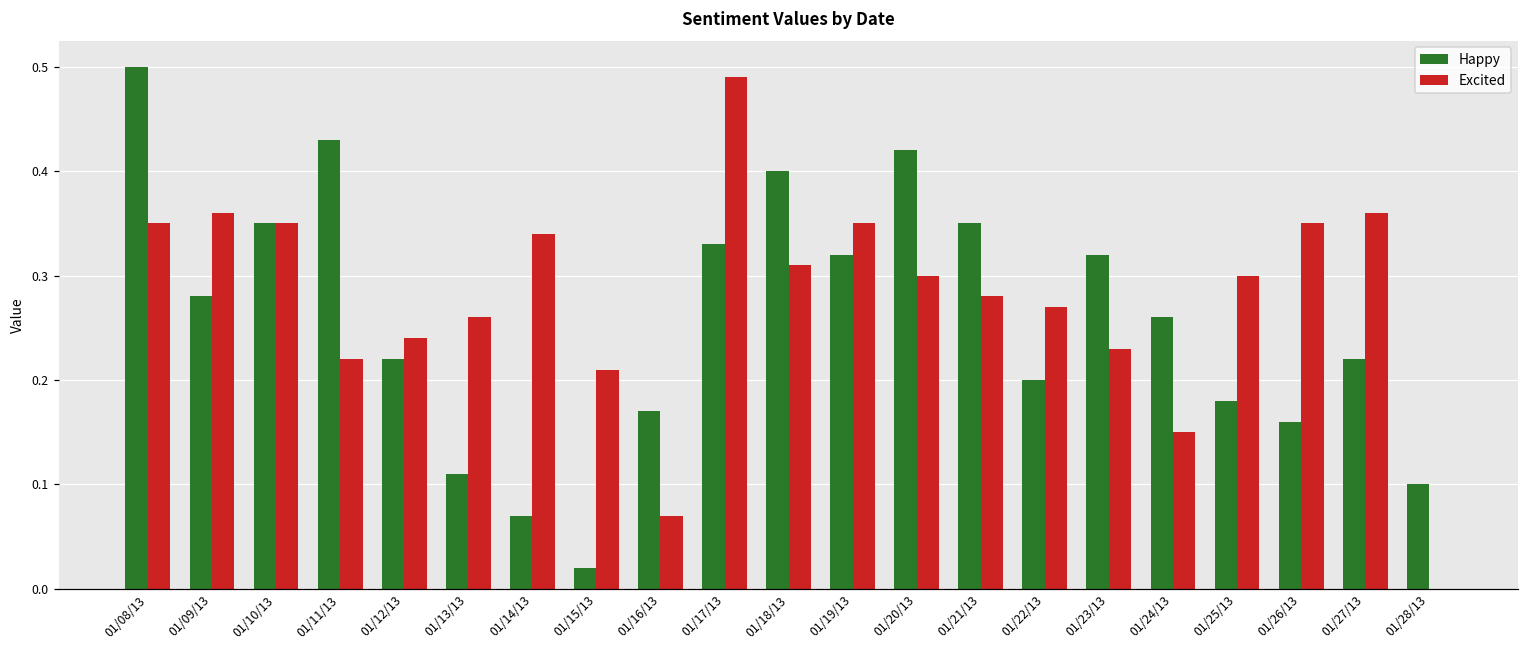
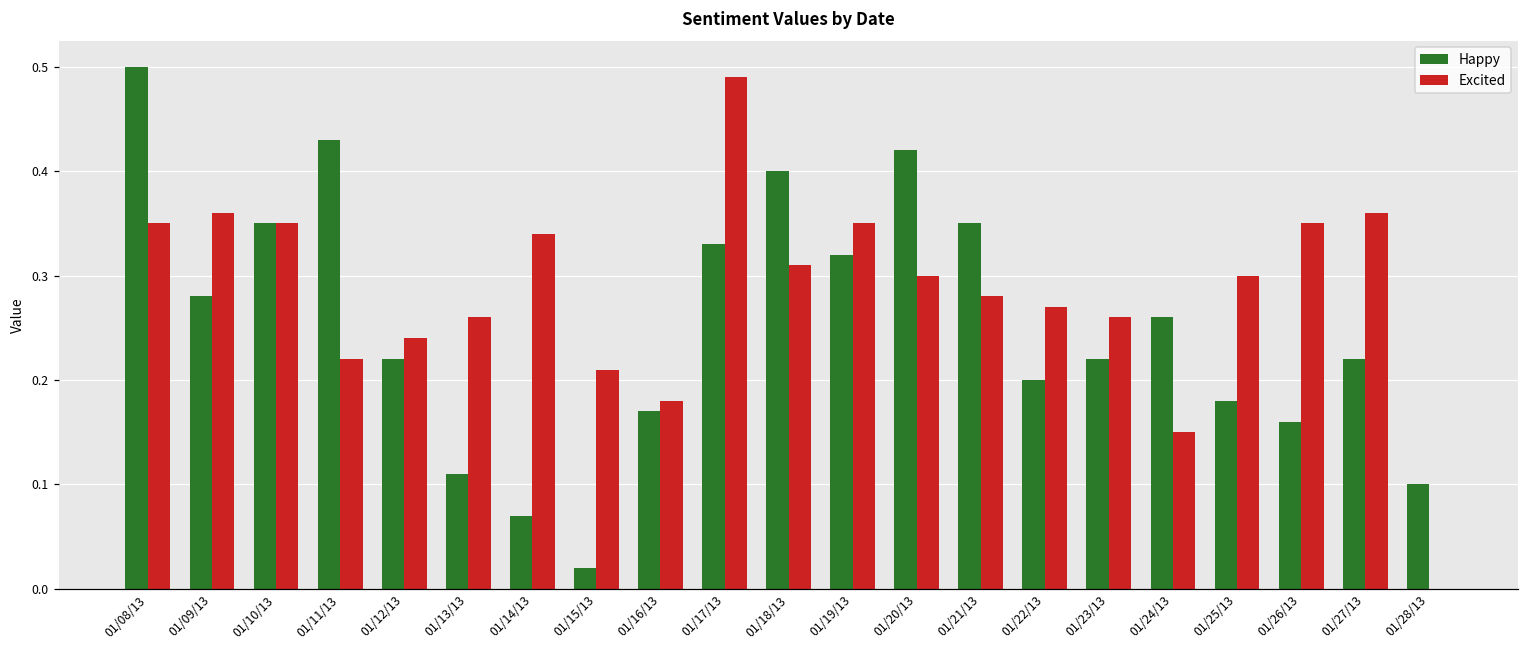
  {
    "Happy": {
      "01/08/13": 0.50,
      "01/09/13": 0.28,
      "01/10/13": 0.35,
      "01/11/13": 0.43,
      "01/12/13": 0.22,
      "01/13/13": 0.11,
      "01/14/13": 0.07,
      "01/15/13": 0.02,
      "01/16/13": 0.17,
      "01/17/13": 0.33,
      "01/18/13": 0.40,
      "01/19/13": 0.32,
      "01/20/13": 0.42,
      "01/21/13": 0.35,
      "01/22/13": 0.20,
-     "01/23/13": 0.32,
+     "01/23/13": 0.22,
      "01/24/13": 0.26,
      "01/25/13": 0.18,
      "01/26/13": 0.16,
      "01/27/13": 0.22,
      "01/28/13": 0.10
    },
    "Excited": {
      "01/08/13": 0.35,
      "01/09/13": 0.36,
      "01/10/13": 0.35,
      "01/11/13": 0.22,
      "01/12/13": 0.24,
      "01/13/13": 0.26,
      "01/14/13": 0.34,
      "01/15/13": 0.21,
-     "01/16/13": 0.07,
+     "01/16/13": 0.18,
      "01/17/13": 0.49,
      "01/18/13": 0.31,
      "01/19/13": 0.35,
      "01/20/13": 0.30,
      "01/21/13": 0.28,
      "01/22/13": 0.27,
-     "01/23/13": 0.23,
+     "01/23/13": 0.26,
      "01/24/13": 0.15,
      "01/25/13": 0.30,
      "01/26/13": 0.35,
      "01/27/13": 0.36,
      "01/28/13": 0.00
    }
  }
